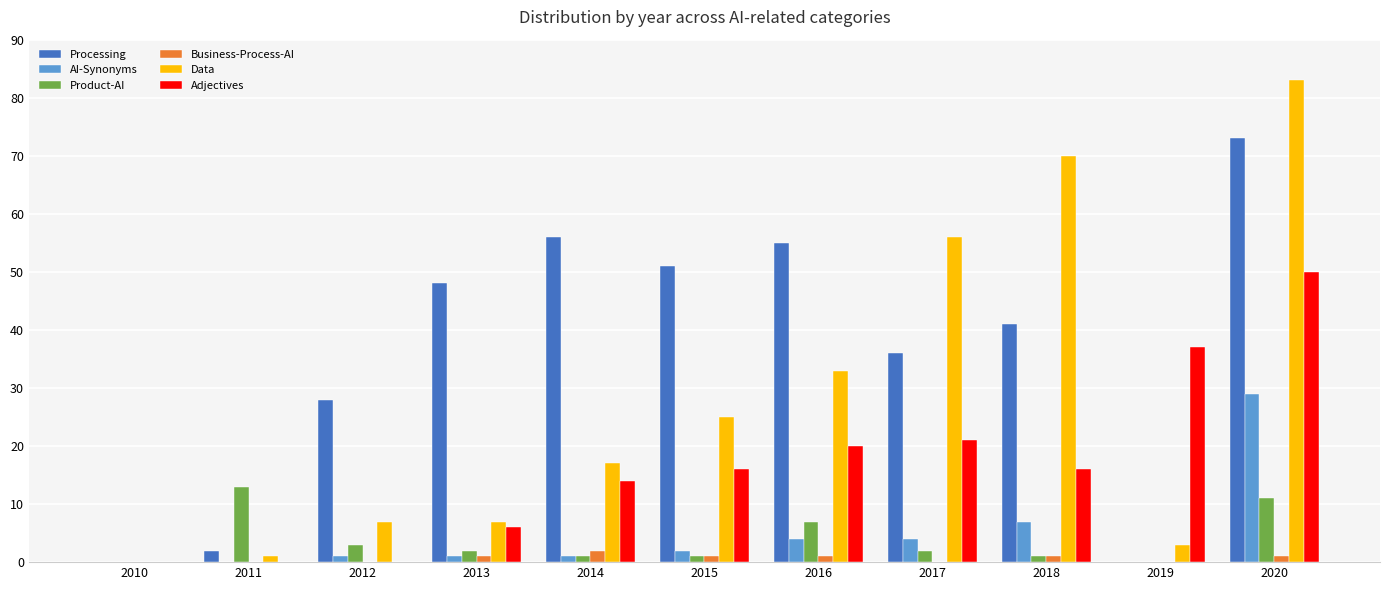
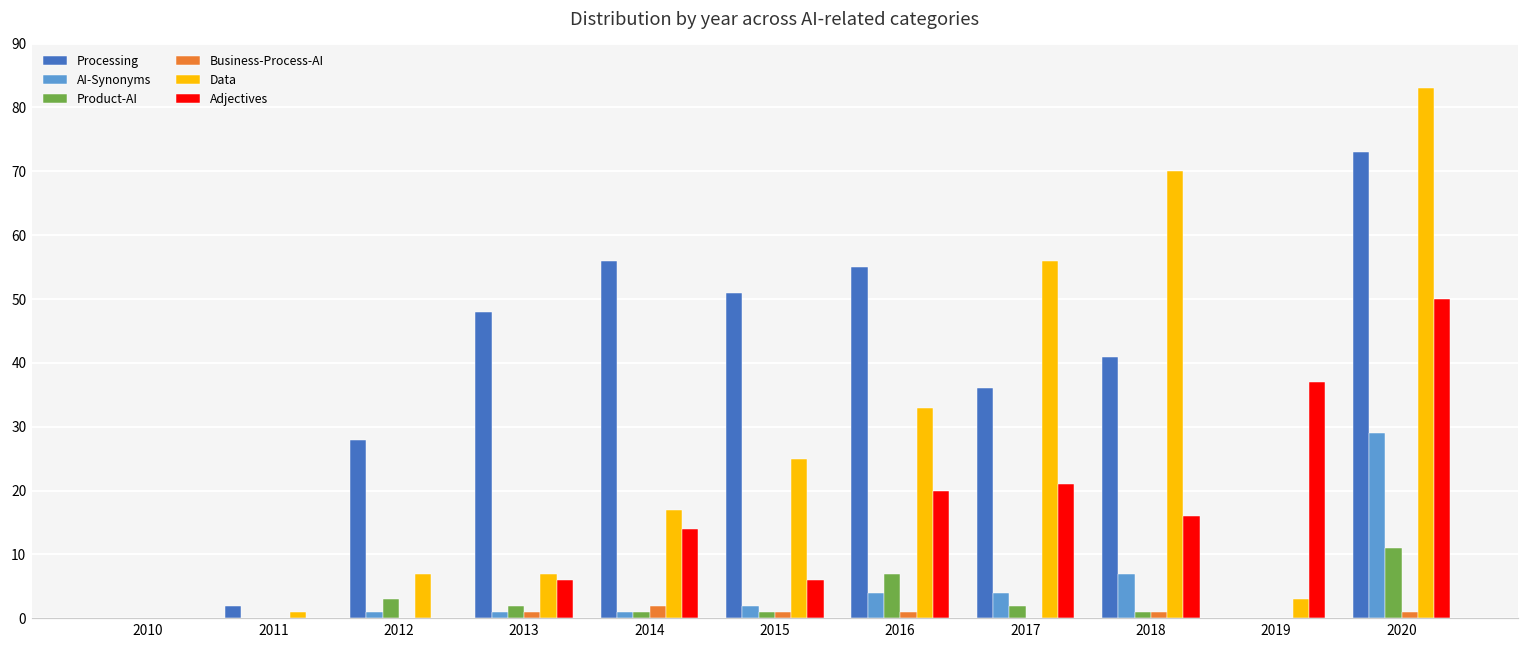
  {
    "Product-AI": {
      "2010": 0,
-     "2011": 13,
+     "2011": 0,
      "2012": 3,
      "2013": 2,
      "2014": 1,
      "2015": 1,
      "2016": 7,
      "2017": 2,
      "2018": 1,
      "2019": 0,
      "2020": 11
    },
    "Business-Process-AI": {
      "2010": 0,
      "2011": 0,
      "2012": 0,
      "2013": 1,
      "2014": 2,
      "2015": 1,
      "2016": 1,
      "2017": 0,
      "2018": 1,
      "2019": 0,
      "2020": 1
    },
    "Data": {
      "2010": 0,
      "2011": 1,
      "2012": 7,
      "2013": 7,
      "2014": 17,
      "2015": 25,
      "2016": 33,
      "2017": 56,
      "2018": 70,
      "2019": 3,
      "2020": 83
    },
    "Adjectives": {
      "2010": 0,
      "2011": 0,
      "2012": 0,
      "2013": 6,
      "2014": 14,
-     "2015": 16,
+     "2015": 6,
      "2016": 20,
      "2017": 21,
      "2018": 16,
      "2019": 37,
      "2020": 50
    }
  }
